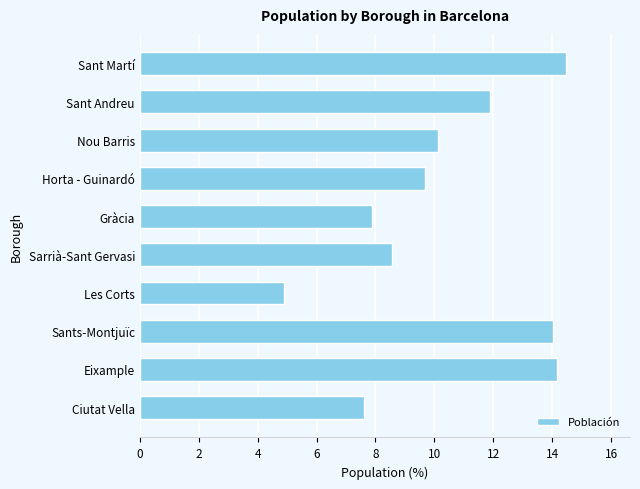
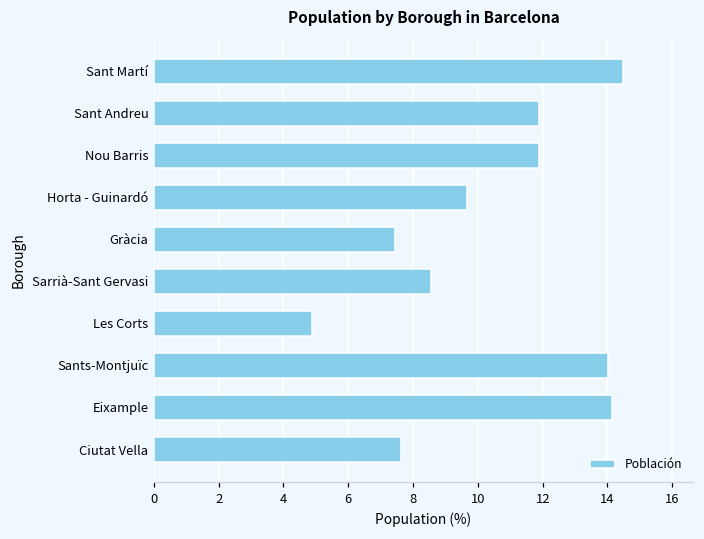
  {
    "Sant Martí": 14.5,
    "Sant Andreu": 11.9,
-   "Nou Barris": 10.1,
+   "Nou Barris": 11.9,
    "Horta - Guinardó": 9.7,
-   "Gràcia": 7.9,
+   "Gràcia": 7.4,
    "Sarrià-Sant Gervasi": 8.6,
    "Les Corts": 4.9,
    "Sants-Montjuïc": 14.0,
    "Eixample": 14.2,
    "Ciutat Vella": 7.6
  }
